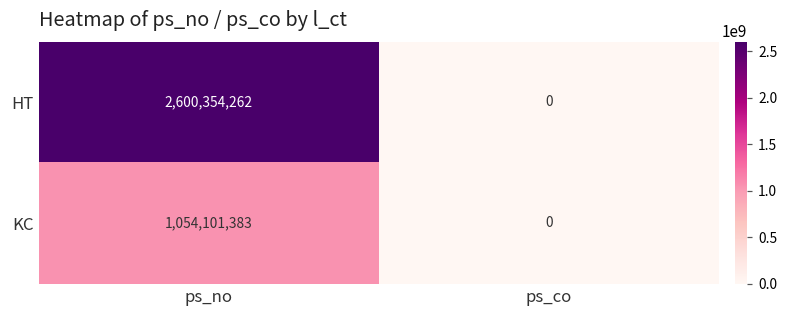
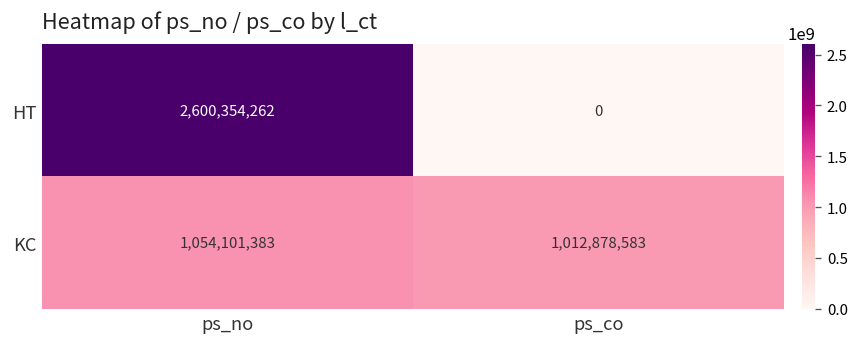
  {
    "HT": {
      "ps_no": "2,600,354,262",
      "ps_co": "0"
    },
    "KC": {
      "ps_no": "1,054,101,383",
-     "ps_co": "0"
+     "ps_co": "1,012,878,583"
    }
  }
